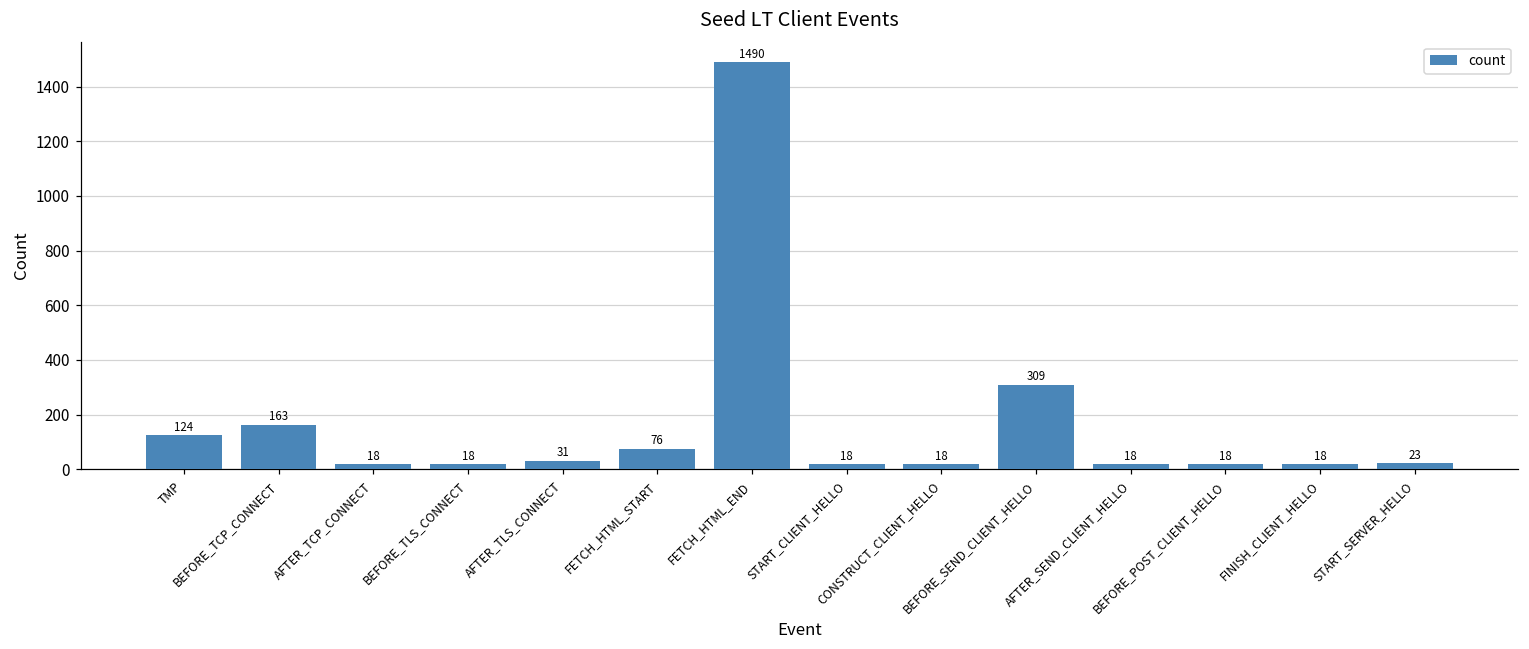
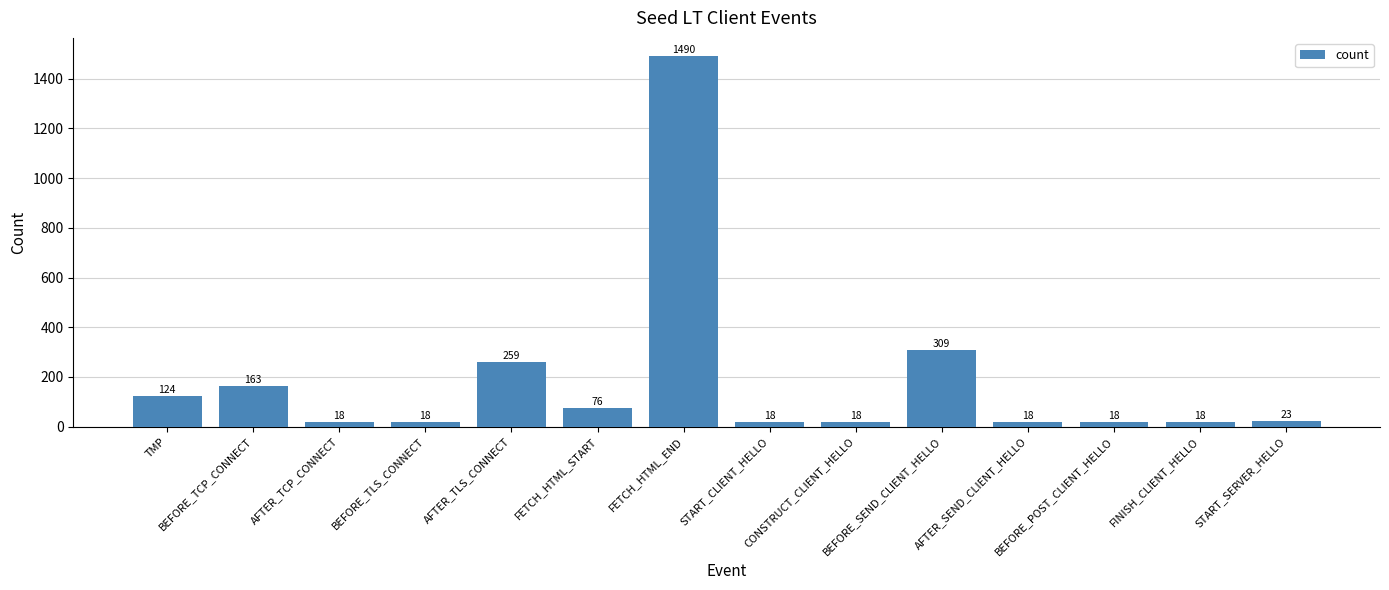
  {
    "TMP": 124,
    "BEFORE_TCP_CONNECT": 163,
    "AFTER_TCP_CONNECT": 18,
    "BEFORE_TLS_CONNECT": 18,
-   "AFTER_TLS_CONNECT": 31,
+   "AFTER_TLS_CONNECT": 259,
    "FETCH_HTML_START": 76,
    "FETCH_HTML_END": 1490,
    "START_CLIENT_HELLO": 18,
    "CONSTRUCT_CLIENT_HELLO": 18,
    "BEFORE_SEND_CLIENT_HELLO": 309,
    "AFTER_SEND_CLIENT_HELLO": 18,
    "BEFORE_POST_CLIENT_HELLO": 18,
    "FINISH_CLIENT_HELLO": 18,
    "START_SERVER_HELLO": 23
  }
